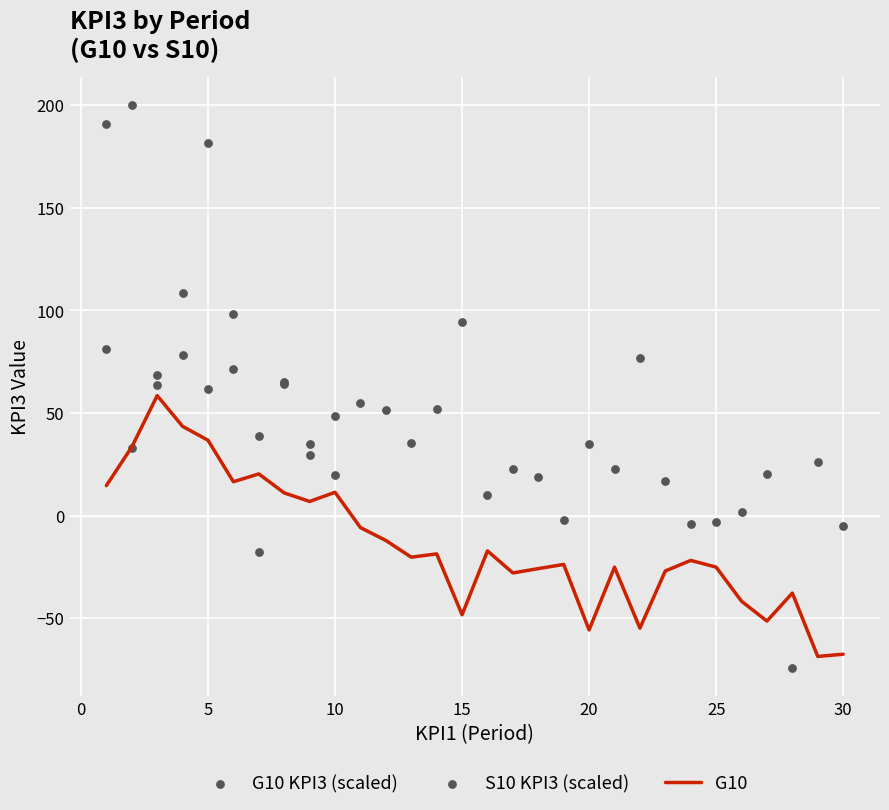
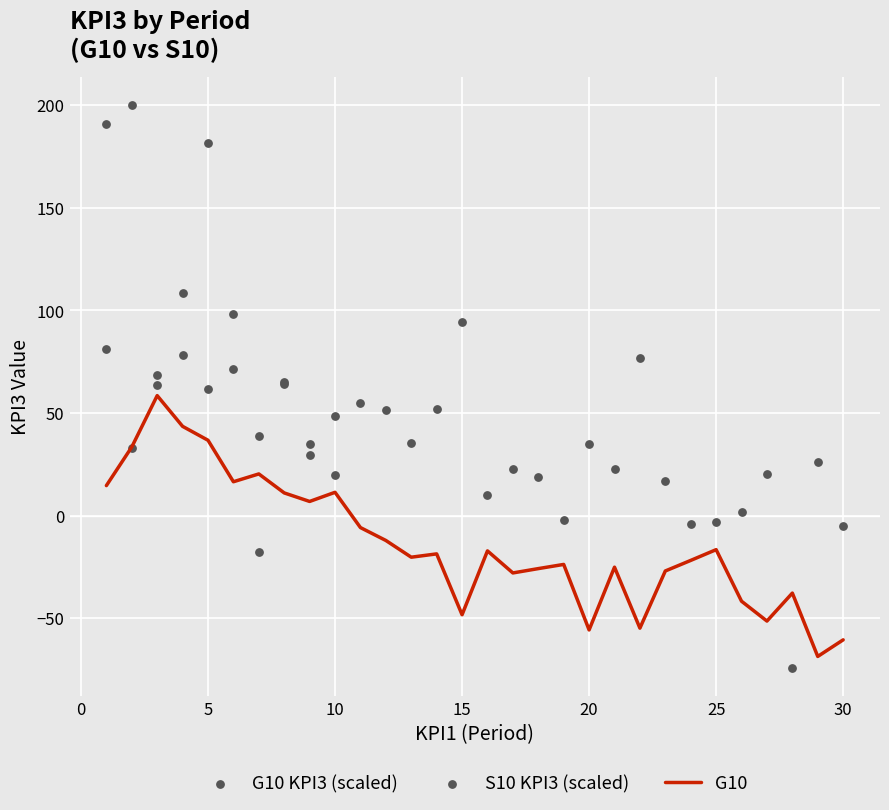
  {
    "G10": {
      "5": 37,
      "10": 11,
      "15": -48,
      "20": -56,
-     "25": -25,
-     "30": -67
+     "25": -17,
+     "30": -60
    }
  }
